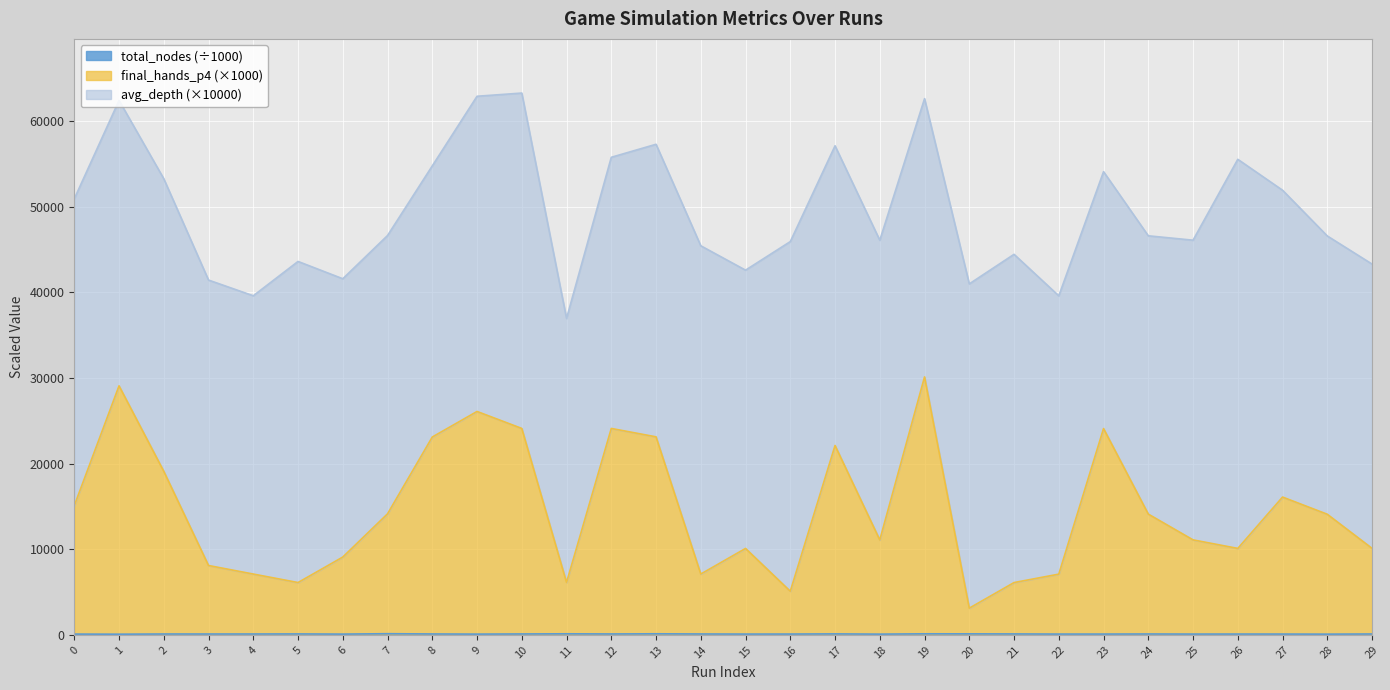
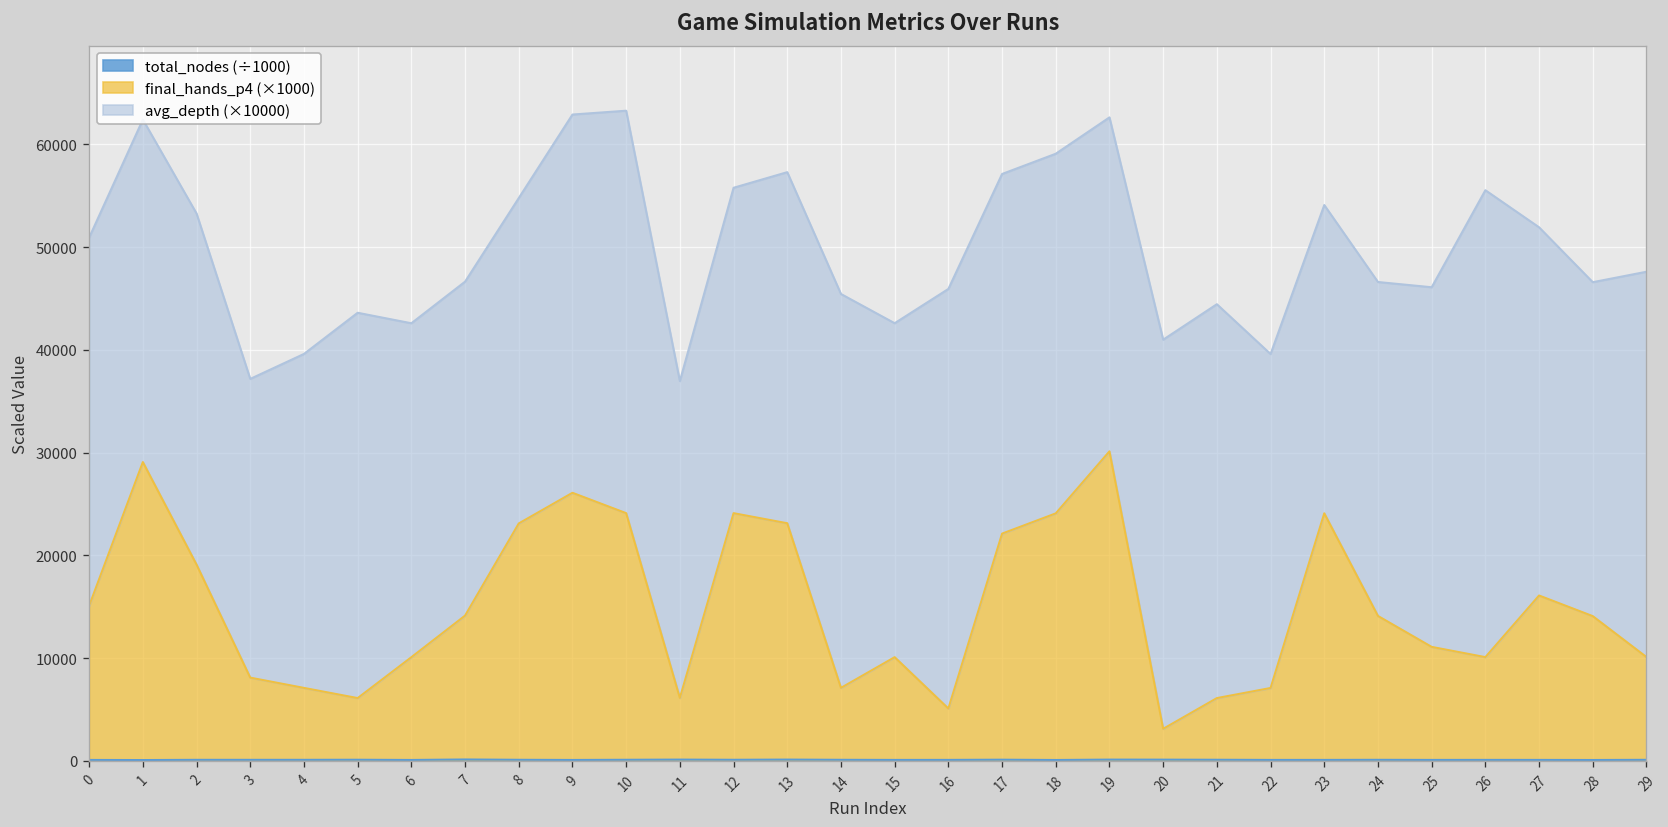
  {
    "total_nodes (÷1000)": {
      "0": 0,
      "1": 0,
      "2": 0,
      "3": 0,
      "4": 0,
      "5": 0,
      "6": 0,
      "7": 0,
      "8": 0,
      "9": 0,
      "10": 0,
      "11": 0,
      "12": 0,
      "13": 0,
      "14": 0,
      "15": 0,
      "16": 0,
      "17": 0,
      "18": 0,
      "19": 0,
      "20": 0,
      "21": 0,
      "22": 0,
      "23": 0,
      "24": 0,
      "25": 0,
      "26": 0,
      "27": 0,
      "28": 0,
      "29": 0
    },
    "final_hands_p4 (×1000)": {
      "0": 15000,
      "1": 29000,
      "2": 19000,
      "3": 8000,
      "4": 7000,
      "5": 6000,
-     "6": 9000,
+     "6": 10000,
      "7": 14000,
      "8": 23000,
      "9": 26000,
      "10": 24000,
      "11": 6000,
      "12": 24000,
      "13": 23000,
      "14": 7000,
      "15": 10000,
      "16": 5000,
      "17": 22000,
-     "18": 11000,
+     "18": 24000,
      "19": 30000,
      "20": 3000,
      "21": 6000,
      "22": 7000,
      "23": 24000,
      "24": 14000,
      "25": 11000,
      "26": 10000,
      "27": 16000,
      "28": 14000,
      "29": 10000
    },
    "avg_depth (×10000)": {
      "0": 36000,
      "2": 34000,
-     "3": 33000,
+     "3": 29000,
      "4": 33000,
      "5": 38000,
      "6": 32000,
      "7": 33000,
      "8": 32000,
      "9": 37000,
      "10": 39000,
      "11": 31000,
      "12": 32000,
      "13": 34000,
      "14": 38000,
      "15": 33000,
      "16": 41000,
      "17": 35000,
      "18": 35000,
      "19": 33000,
      "20": 38000,
      "21": 38000,
      "22": 33000,
      "23": 30000,
      "24": 33000,
      "25": 35000,
      "26": 45000,
      "27": 36000,
      "28": 33000,
-     "29": 33000
+     "29": 38000
    }
  }
